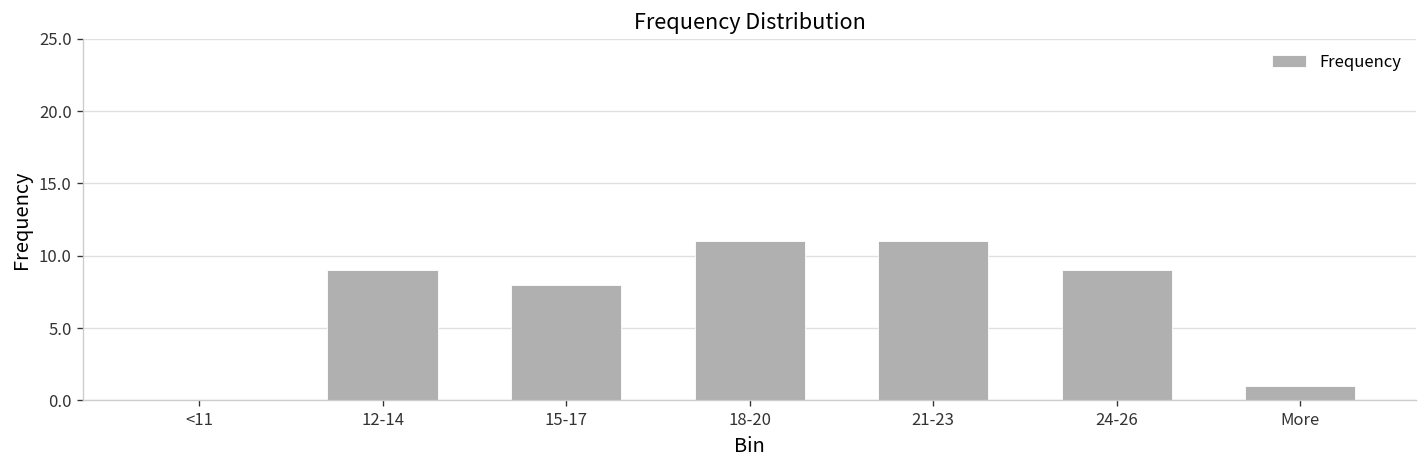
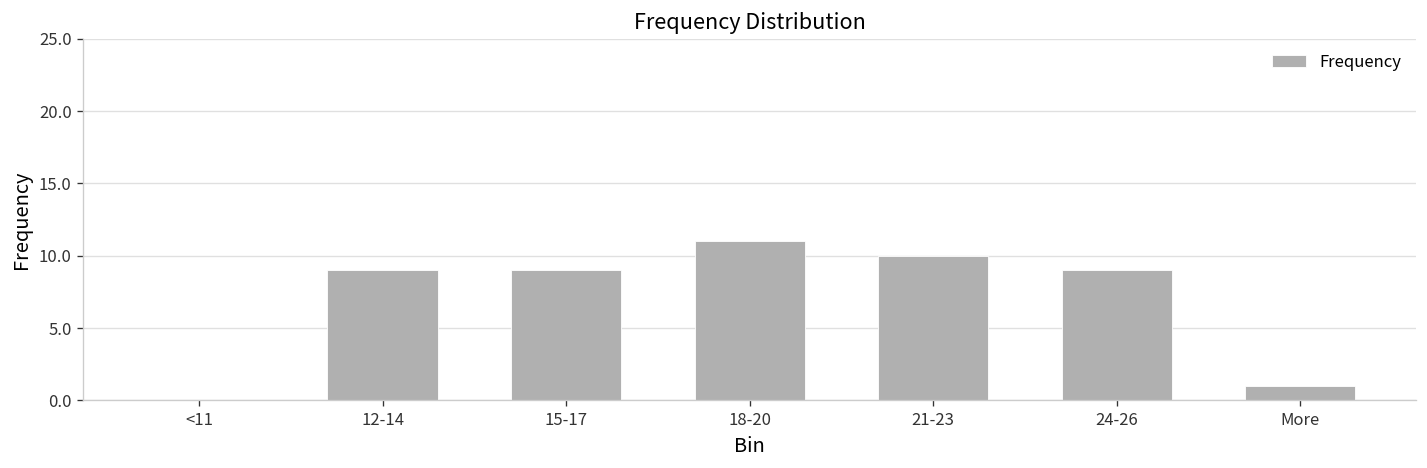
  {
    "<11": 0,
    "12-14": 9,
-   "15-17": 8,
+   "15-17": 9,
    "18-20": 11,
-   "21-23": 11,
+   "21-23": 10,
    "24-26": 9,
    "More": 1
  }
